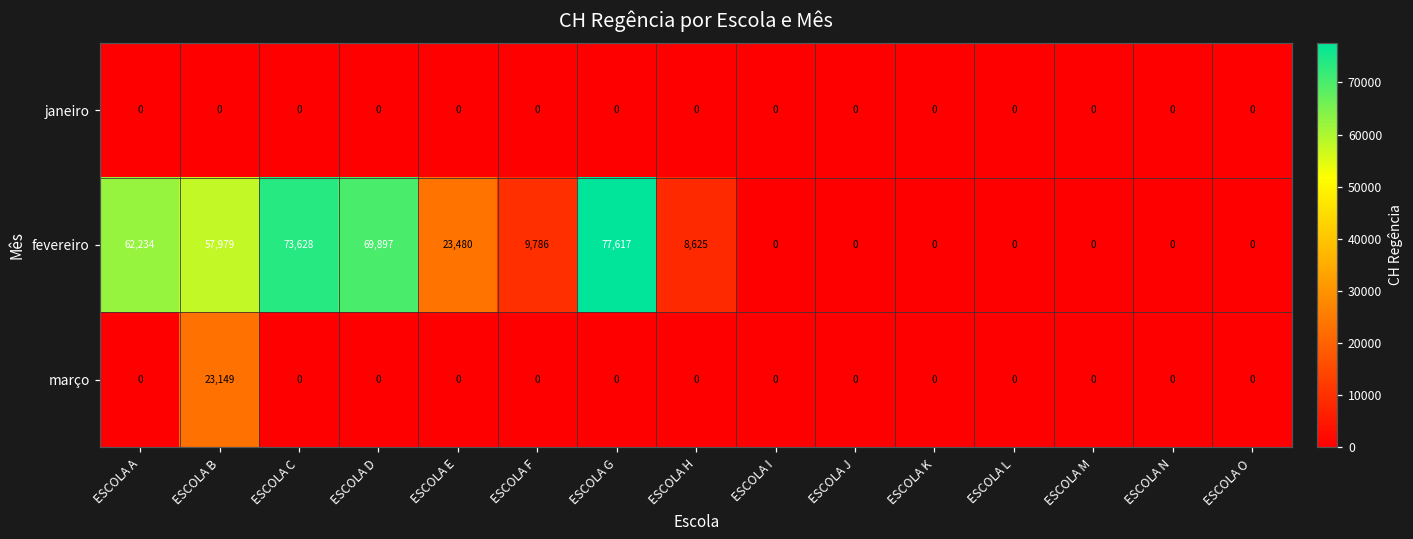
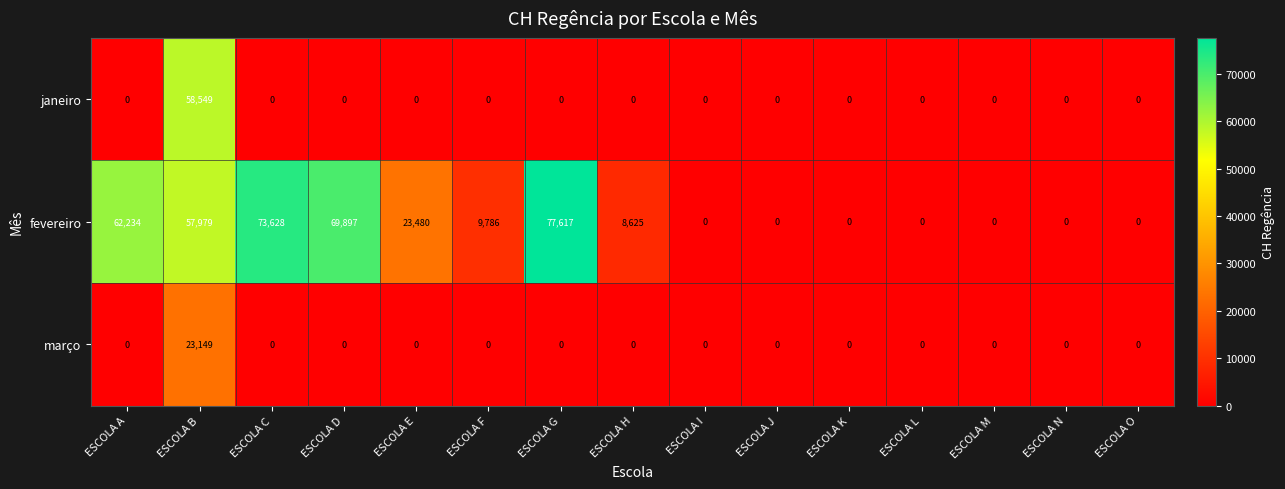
  {
    "janeiro": {
      "ESCOLA A": "0",
-     "ESCOLA B": "0",
+     "ESCOLA B": "58,549",
      "ESCOLA C": "0",
      "ESCOLA D": "0",
      "ESCOLA E": "0",
      "ESCOLA F": "0",
      "ESCOLA G": "0",
      "ESCOLA H": "0",
      "ESCOLA I": "0",
      "ESCOLA J": "0",
      "ESCOLA K": "0",
      "ESCOLA L": "0",
      "ESCOLA M": "0",
      "ESCOLA N": "0",
      "ESCOLA O": "0"
    },
    "fevereiro": {
      "ESCOLA A": "62,234",
      "ESCOLA B": "57,979",
      "ESCOLA C": "73,628",
      "ESCOLA D": "69,897",
      "ESCOLA E": "23,480",
      "ESCOLA F": "9,786",
      "ESCOLA G": "77,617",
      "ESCOLA H": "8,625",
      "ESCOLA I": "0",
      "ESCOLA J": "0",
      "ESCOLA K": "0",
      "ESCOLA L": "0",
      "ESCOLA M": "0",
      "ESCOLA N": "0",
      "ESCOLA O": "0"
    },
    "março": {
      "ESCOLA A": "0",
      "ESCOLA B": "23,149",
      "ESCOLA C": "0",
      "ESCOLA D": "0",
      "ESCOLA E": "0",
      "ESCOLA F": "0",
      "ESCOLA G": "0",
      "ESCOLA H": "0",
      "ESCOLA I": "0",
      "ESCOLA J": "0",
      "ESCOLA K": "0",
      "ESCOLA L": "0",
      "ESCOLA M": "0",
      "ESCOLA N": "0",
      "ESCOLA O": "0"
    }
  }
